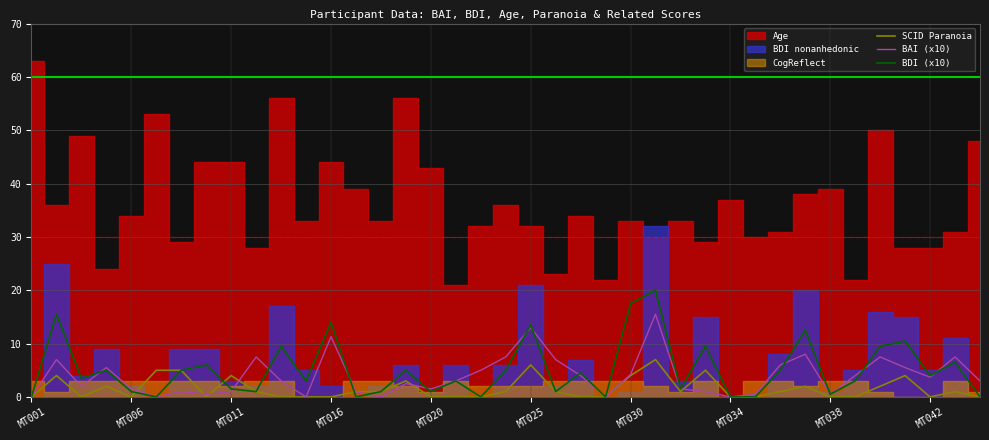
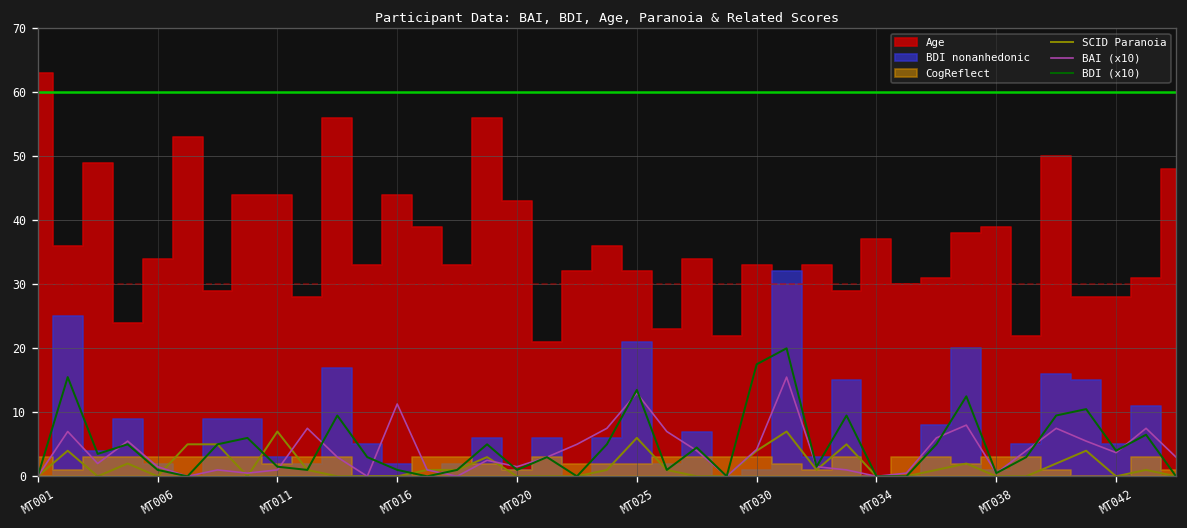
  {
    "SCID Paranoia": {
      "MT006": 0,
-     "MT011": 4,
+     "MT011": 7,
      "MT016": 0,
      "MT020": 0,
      "MT025": 6,
      "MT038": 0,
      "MT042": 0
    },
    "BAI (x10)": {
      "MT006": 2,
      "MT011": 1,
      "MT016": 11,
      "MT020": 2,
      "MT025": 13
    },
    "BDI (x10)": {
      "MT006": 1,
      "MT011": 2,
-     "MT016": 14,
+     "MT016": 1,
      "MT020": 1,
      "MT025": 14,
      "MT030": 18
    }
  }
